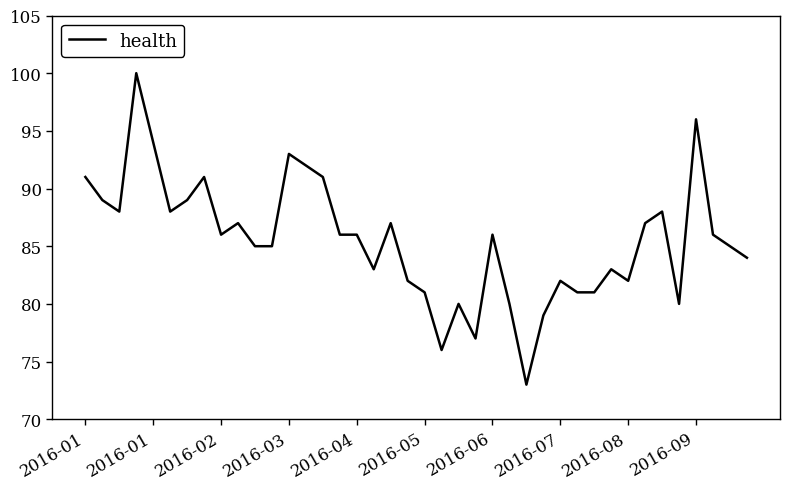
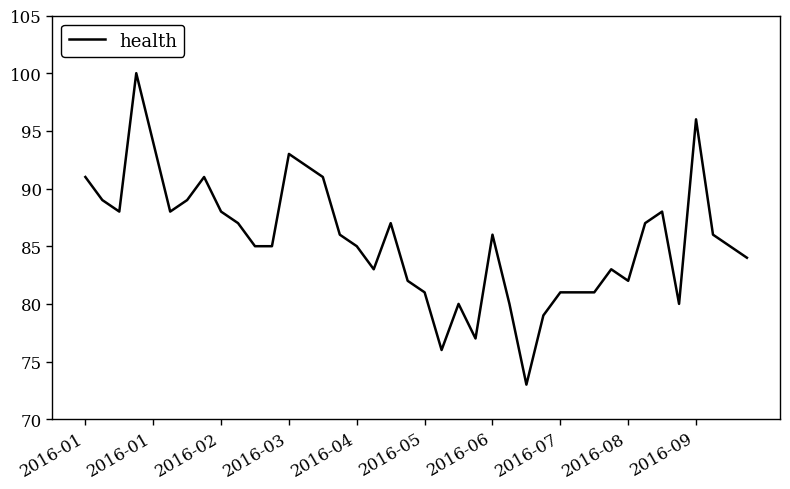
  {
-   "2016-02": 86,
+   "2016-02": 88,
    "2016-03": 93,
-   "2016-04": 86,
+   "2016-04": 85,
    "2016-05": 81,
    "2016-06": 86,
-   "2016-07": 82,
+   "2016-07": 81,
    "2016-08": 82,
    "2016-09": 96
  }
